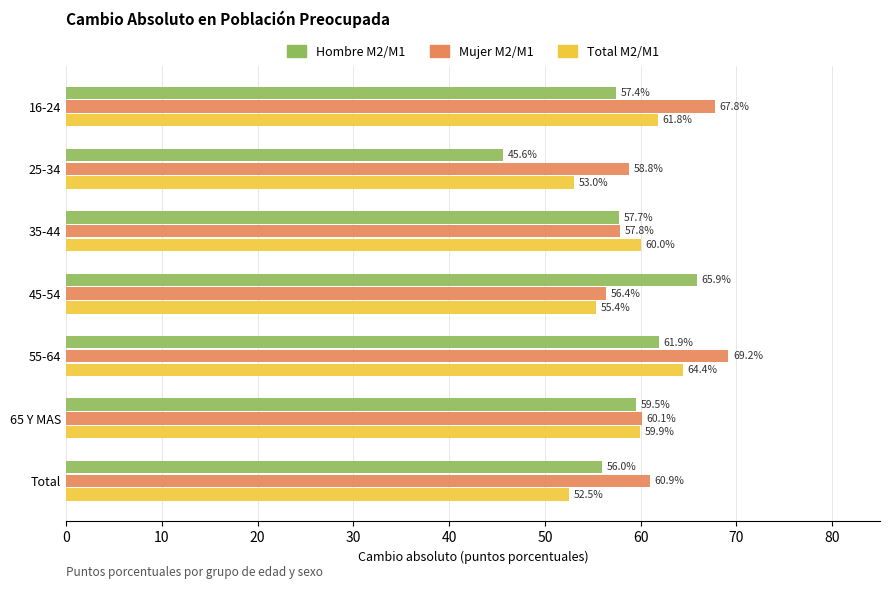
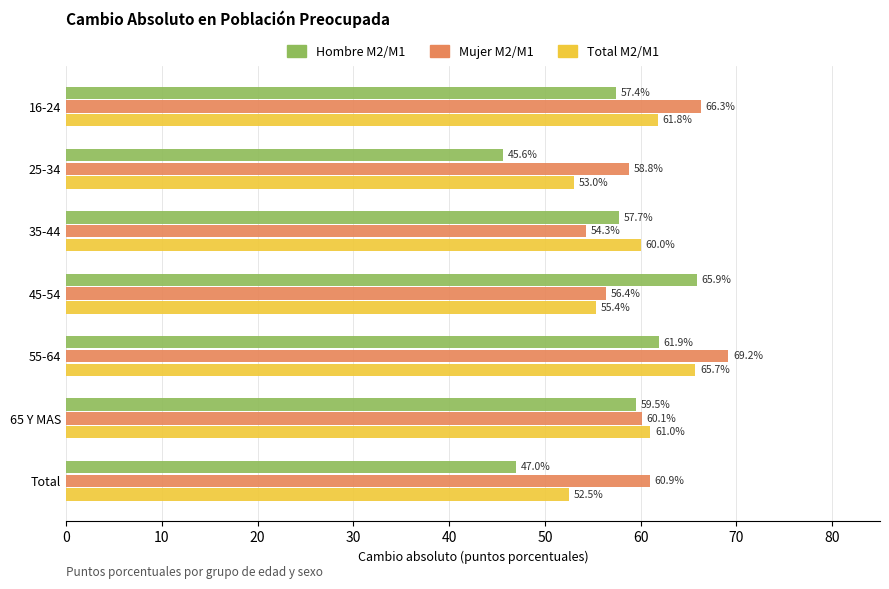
  {
    "Hombre M2/M1": {
      "16-24": "57.4%",
      "25-34": "45.6%",
      "35-44": "57.7%",
      "45-54": "65.9%",
      "55-64": "61.9%",
      "65 Y MAS": "59.5%",
-     "Total": "56.0%"
+     "Total": "47.0%"
    },
    "Mujer M2/M1": {
-     "16-24": "67.8%",
+     "16-24": "66.3%",
      "25-34": "58.8%",
-     "35-44": "57.8%",
+     "35-44": "54.3%",
      "45-54": "56.4%",
      "55-64": "69.2%",
      "65 Y MAS": "60.1%",
      "Total": "60.9%"
    },
    "Total M2/M1": {
      "16-24": "61.8%",
      "25-34": "53.0%",
      "35-44": "60.0%",
      "45-54": "55.4%",
-     "55-64": "64.4%",
-     "65 Y MAS": "59.9%",
+     "55-64": "65.7%",
+     "65 Y MAS": "61.0%",
      "Total": "52.5%"
    }
  }
